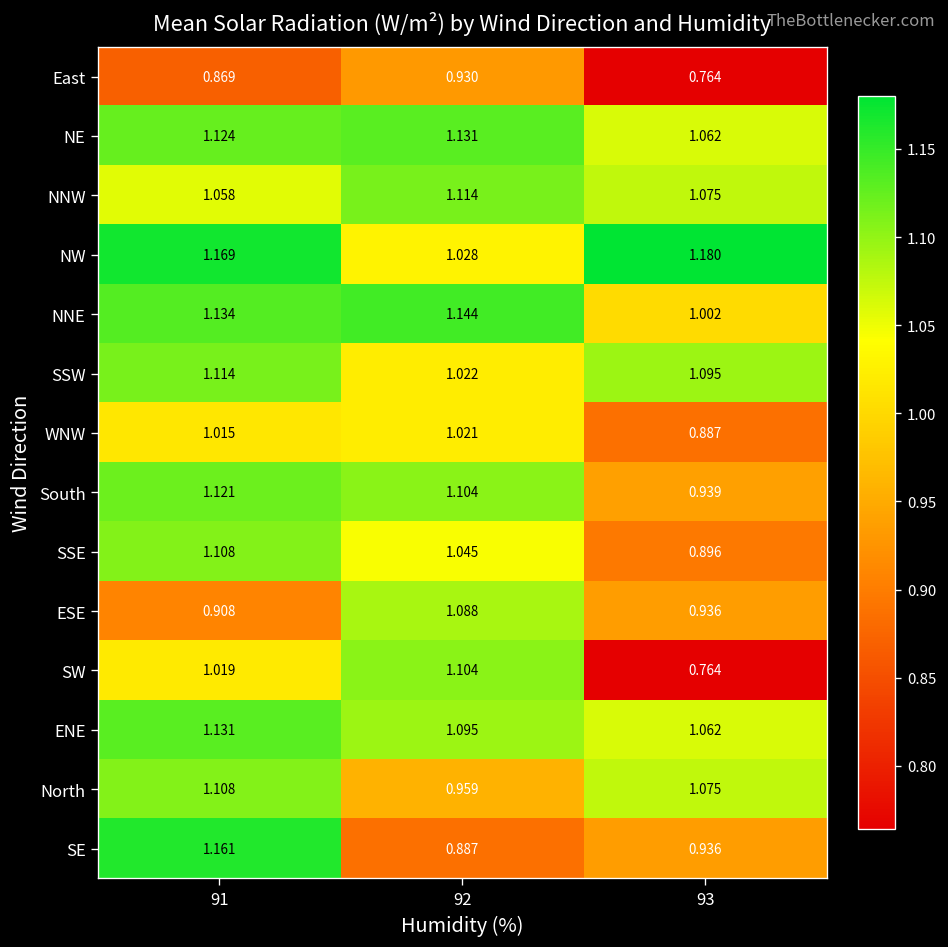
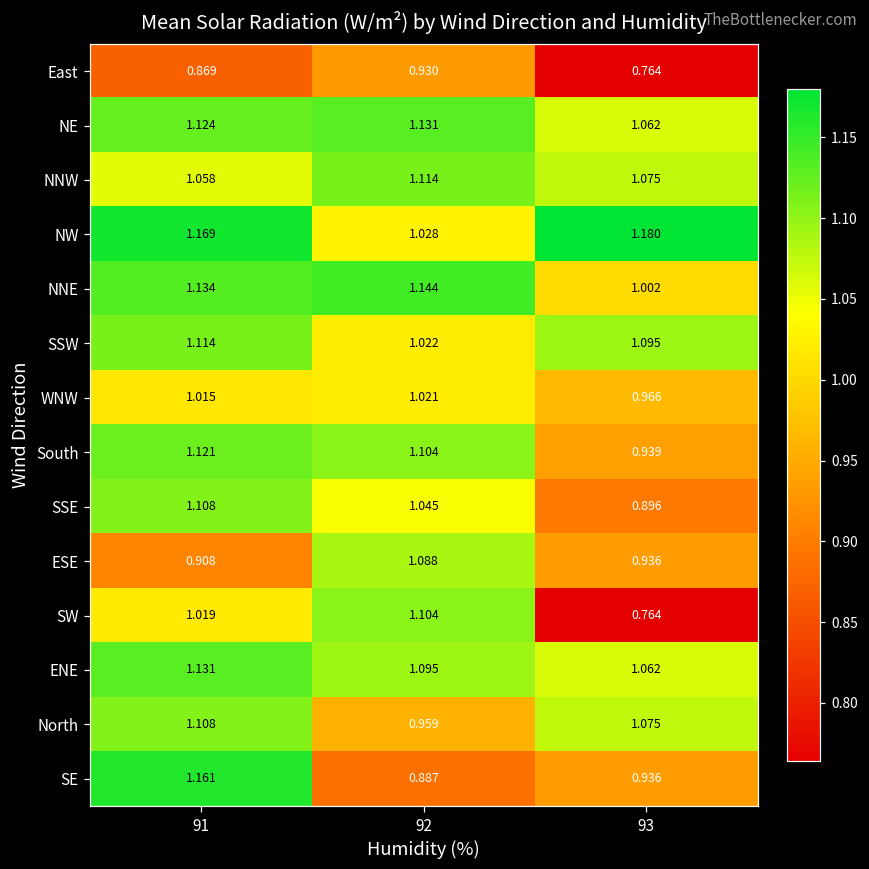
  {
    "East": {
      "91": 0.869,
      "92": 0.930,
      "93": 0.764
    },
    "NE": {
      "91": 1.124,
      "92": 1.131,
      "93": 1.062
    },
    "NNW": {
      "91": 1.058,
      "92": 1.114,
      "93": 1.075
    },
    "NW": {
      "91": 1.169,
      "92": 1.028,
      "93": 1.180
    },
    "NNE": {
      "91": 1.134,
      "92": 1.144,
      "93": 1.002
    },
    "SSW": {
      "91": 1.114,
      "92": 1.022,
      "93": 1.095
    },
    "WNW": {
      "91": 1.015,
      "92": 1.021,
-     "93": 0.887
+     "93": 0.966
    },
    "South": {
      "91": 1.121,
      "92": 1.104,
      "93": 0.939
    },
    "SSE": {
      "91": 1.108,
      "92": 1.045,
      "93": 0.896
    },
    "ESE": {
      "91": 0.908,
      "92": 1.088,
      "93": 0.936
    },
    "SW": {
      "91": 1.019,
      "92": 1.104,
      "93": 0.764
    },
    "ENE": {
      "91": 1.131,
      "92": 1.095,
      "93": 1.062
    },
    "North": {
      "91": 1.108,
      "92": 0.959,
      "93": 1.075
    },
    "SE": {
      "91": 1.161,
      "92": 0.887,
      "93": 0.936
    }
  }
